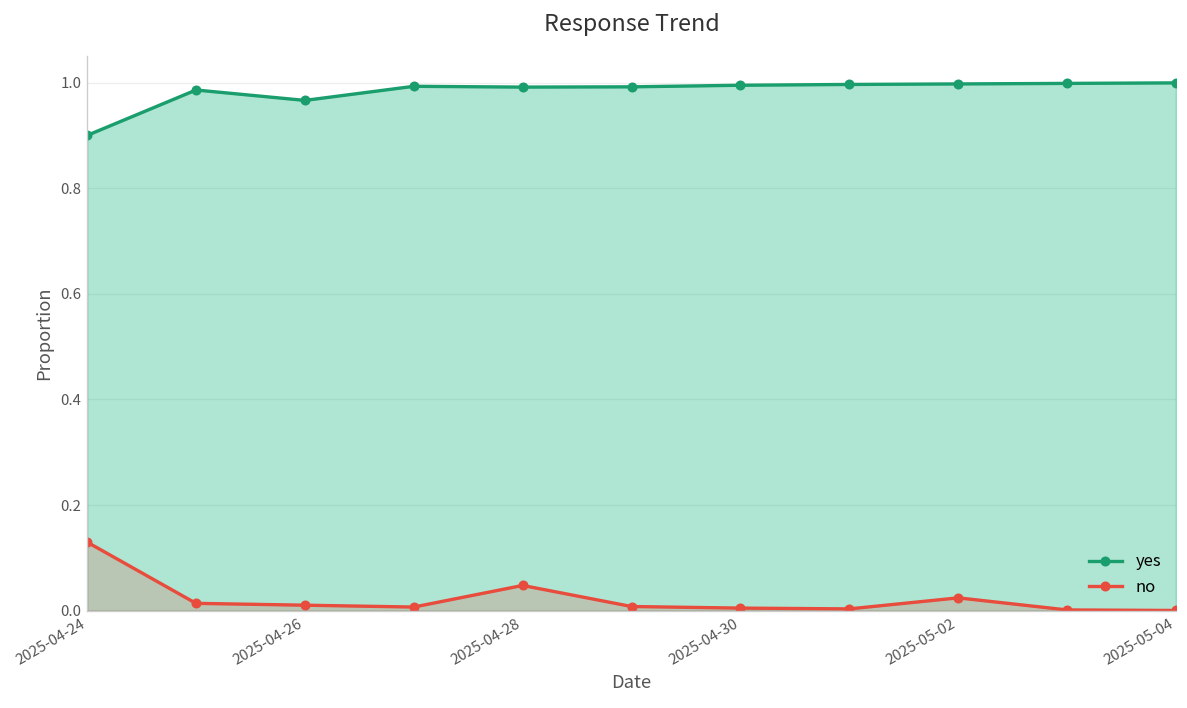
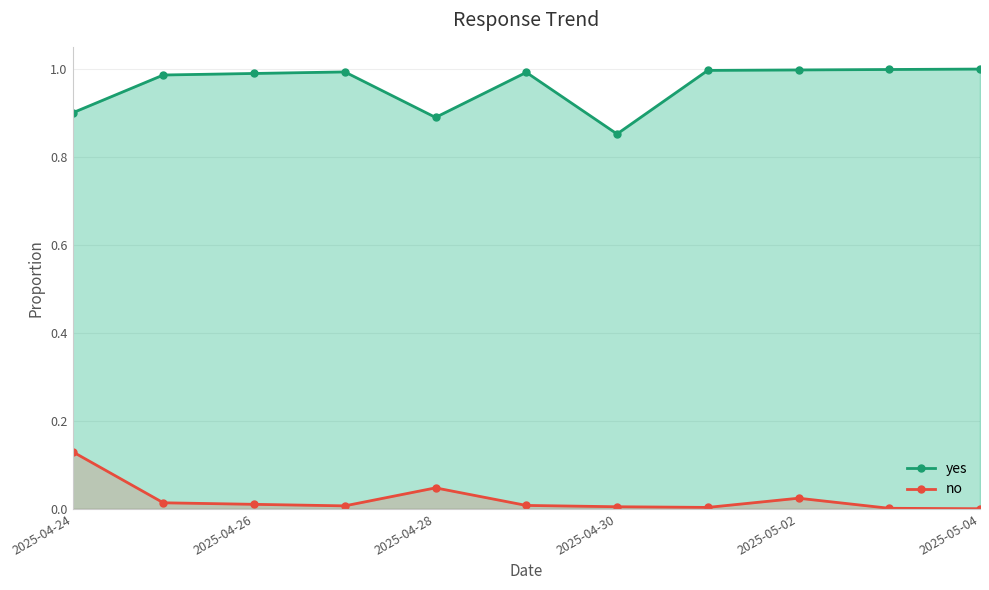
  {
    "yes": {
      "2025-04-24": 0.90,
-     "2025-04-26": 0.97,
-     "2025-04-28": 0.99,
-     "2025-04-30": 1.00,
+     "2025-04-26": 0.99,
+     "2025-04-28": 0.89,
+     "2025-04-30": 0.85,
      "2025-05-02": 1.00,
      "2025-05-04": 1.00
    },
    "no": {
      "2025-04-24": 0.13,
      "2025-04-26": 0.01,
      "2025-04-28": 0.05,
      "2025-04-30": 0.01,
      "2025-05-02": 0.02,
      "2025-05-04": 0.00
    }
  }
